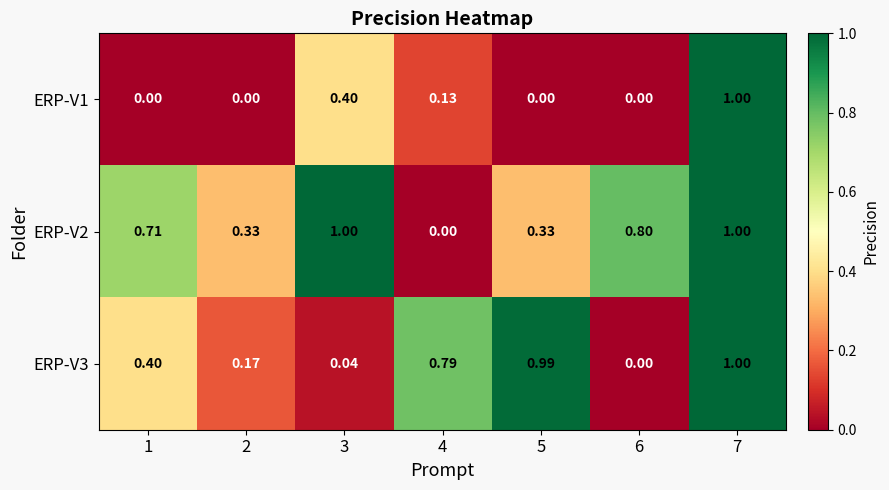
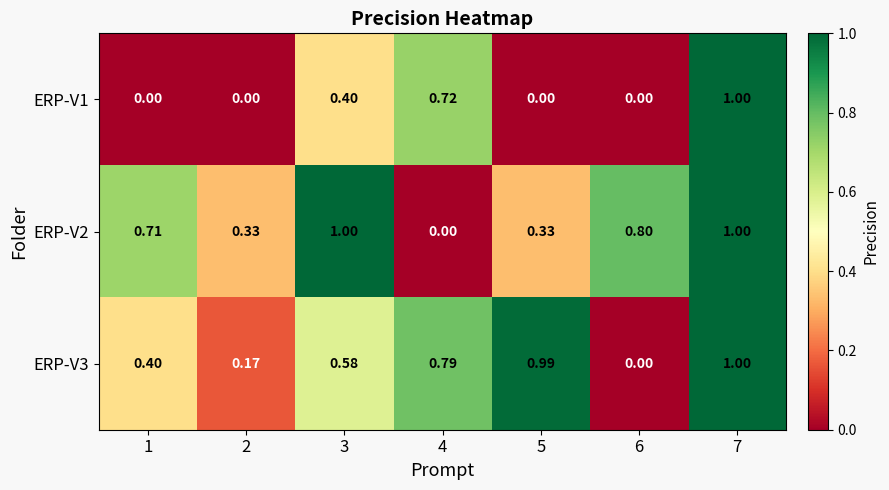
  {
    "ERP-V1": {
      "1": 0.00,
      "2": 0.00,
      "3": 0.40,
-     "4": 0.13,
+     "4": 0.72,
      "5": 0.00,
      "6": 0.00,
      "7": 1.00
    },
    "ERP-V2": {
      "1": 0.71,
      "2": 0.33,
      "3": 1.00,
      "4": 0.00,
      "5": 0.33,
      "6": 0.80,
      "7": 1.00
    },
    "ERP-V3": {
      "1": 0.40,
      "2": 0.17,
-     "3": 0.04,
+     "3": 0.58,
      "4": 0.79,
      "5": 0.99,
      "6": 0.00,
      "7": 1.00
    }
  }
